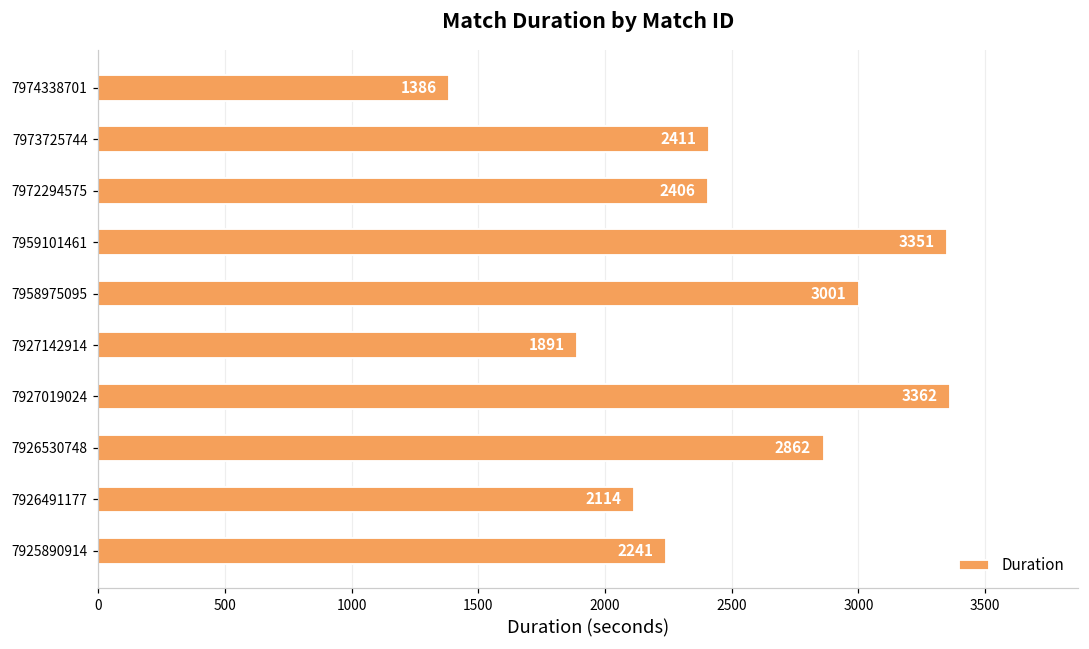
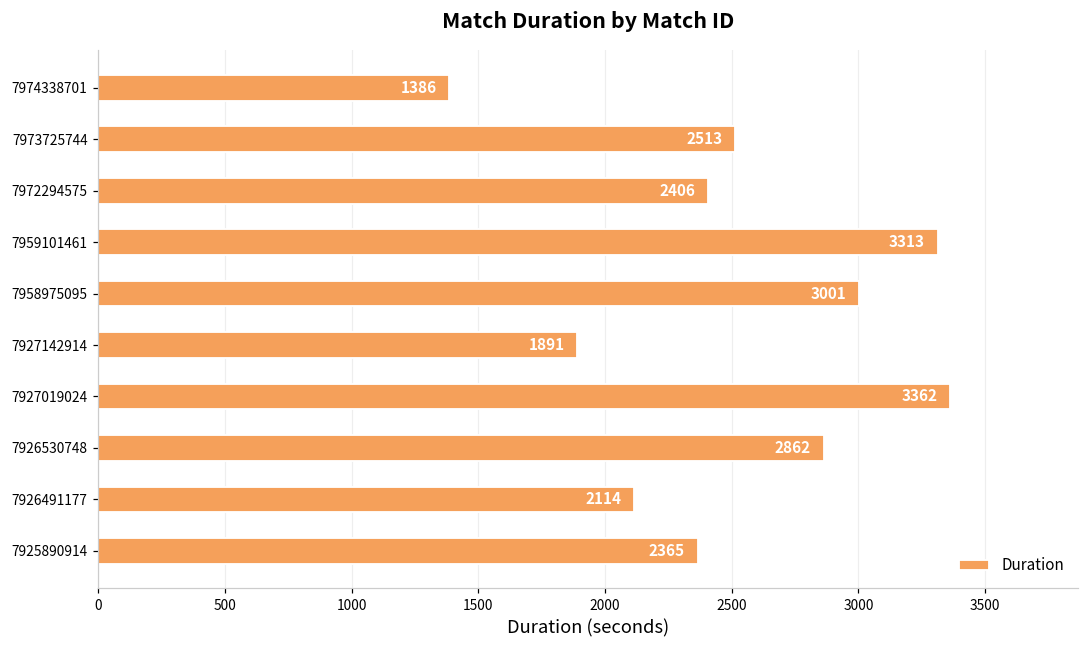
  {
    "7974338701": 1386,
-   "7973725744": 2411,
+   "7973725744": 2513,
    "7972294575": 2406,
-   "7959101461": 3351,
+   "7959101461": 3313,
    "7958975095": 3001,
    "7927142914": 1891,
    "7927019024": 3362,
    "7926530748": 2862,
    "7926491177": 2114,
-   "7925890914": 2241
+   "7925890914": 2365
  }
